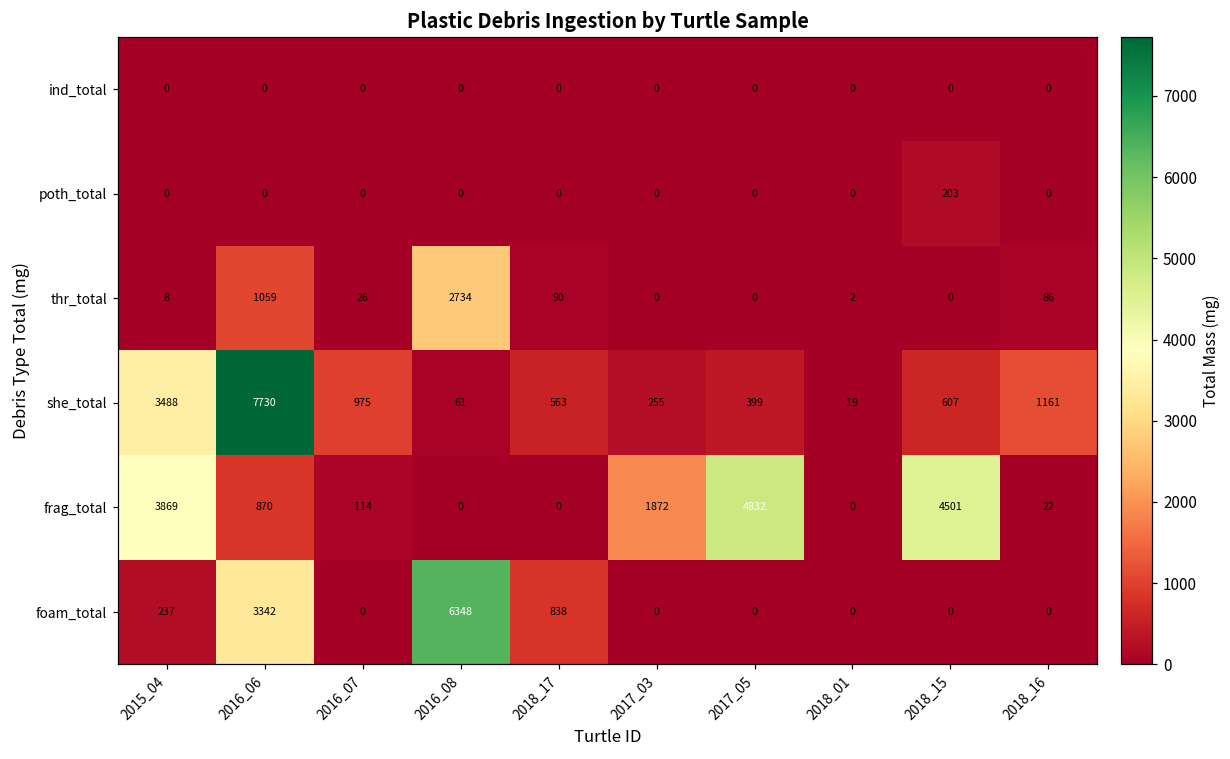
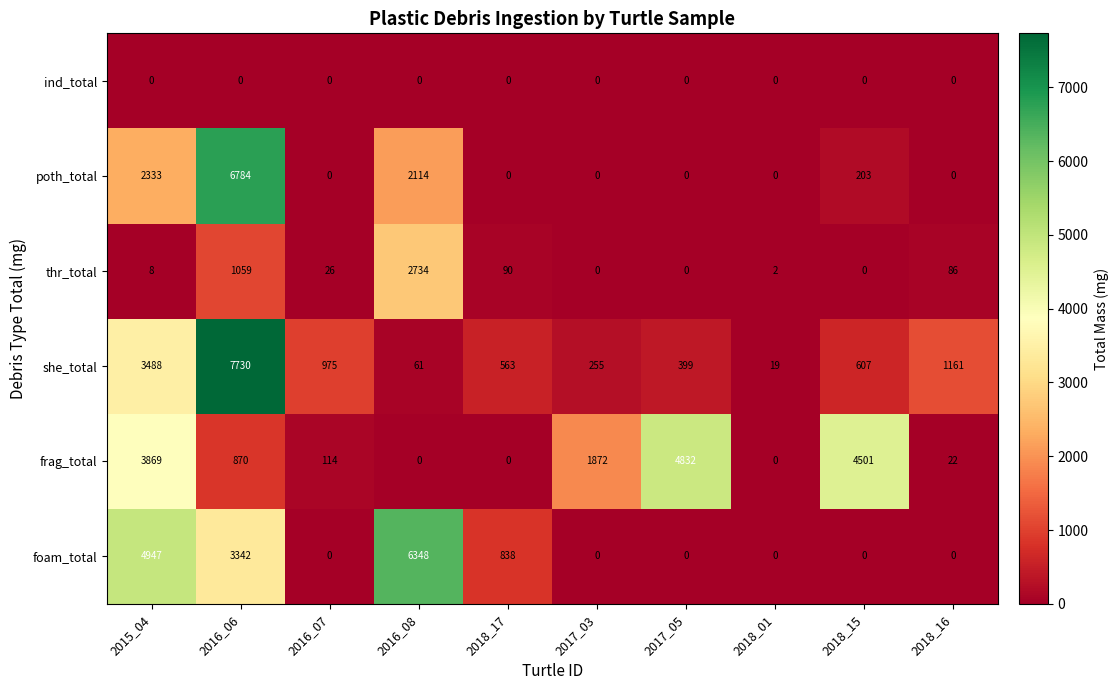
  {
    "ind_total": {
      "2015_04": 0,
      "2016_06": 0,
      "2016_07": 0,
      "2016_08": 0,
      "2018_17": 0,
      "2017_03": 0,
      "2017_05": 0,
      "2018_01": 0,
      "2018_15": 0,
      "2018_16": 0
    },
    "poth_total": {
-     "2015_04": 0,
-     "2016_06": 0,
+     "2015_04": 2333,
+     "2016_06": 6784,
      "2016_07": 0,
-     "2016_08": 0,
+     "2016_08": 2114,
      "2018_17": 0,
      "2017_03": 0,
      "2017_05": 0,
      "2018_01": 0,
      "2018_15": 203,
      "2018_16": 0
    },
    "thr_total": {
      "2015_04": 8,
      "2016_06": 1059,
      "2016_07": 26,
      "2016_08": 2734,
      "2018_17": 90,
      "2017_03": 0,
      "2017_05": 0,
      "2018_01": 2,
      "2018_15": 0,
      "2018_16": 86
    },
    "she_total": {
      "2015_04": 3488,
      "2016_06": 7730,
      "2016_07": 975,
      "2016_08": 61,
      "2018_17": 563,
      "2017_03": 255,
      "2017_05": 399,
      "2018_01": 19,
      "2018_15": 607,
      "2018_16": 1161
    },
    "frag_total": {
      "2015_04": 3869,
      "2016_06": 870,
      "2016_07": 114,
      "2016_08": 0,
      "2018_17": 0,
      "2017_03": 1872,
      "2017_05": 4832,
      "2018_01": 0,
      "2018_15": 4501,
      "2018_16": 22
    },
    "foam_total": {
-     "2015_04": 237,
+     "2015_04": 4947,
      "2016_06": 3342,
      "2016_07": 0,
      "2016_08": 6348,
      "2018_17": 838,
      "2017_03": 0,
      "2017_05": 0,
      "2018_01": 0,
      "2018_15": 0,
      "2018_16": 0
    }
  }
